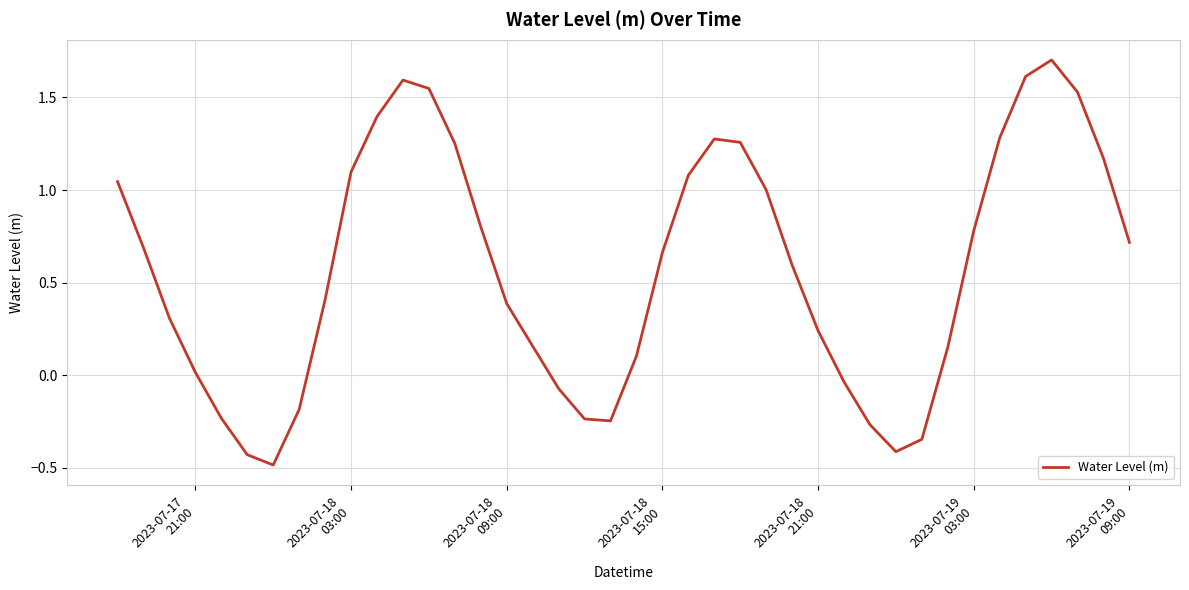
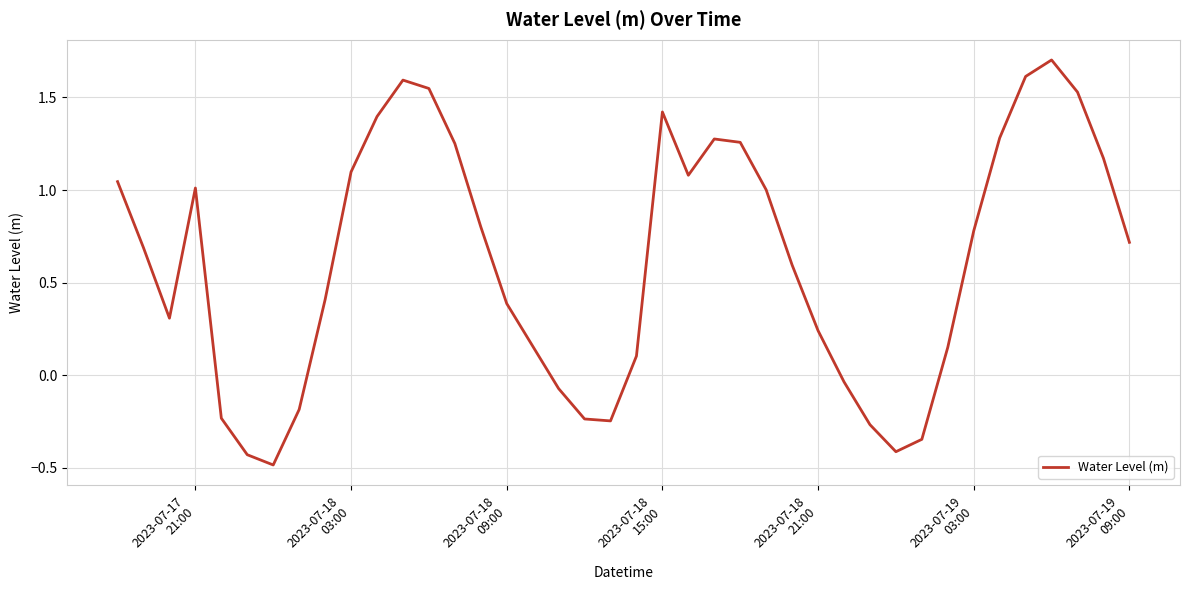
  {
-   "2023-07-17 21:00": 0.02,
+   "2023-07-17 21:00": 1.01,
    "2023-07-18 03:00": 1.10,
    "2023-07-18 09:00": 0.39,
-   "2023-07-18 15:00": 0.66,
+   "2023-07-18 15:00": 1.42,
    "2023-07-18 21:00": 0.24,
    "2023-07-19 03:00": 0.78,
    "2023-07-19 09:00": 0.72
  }
